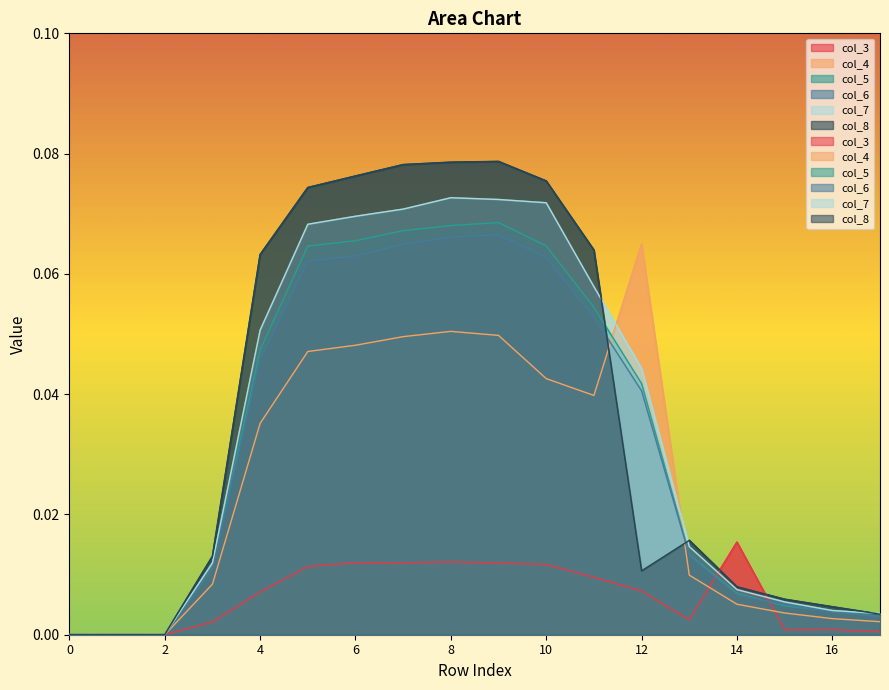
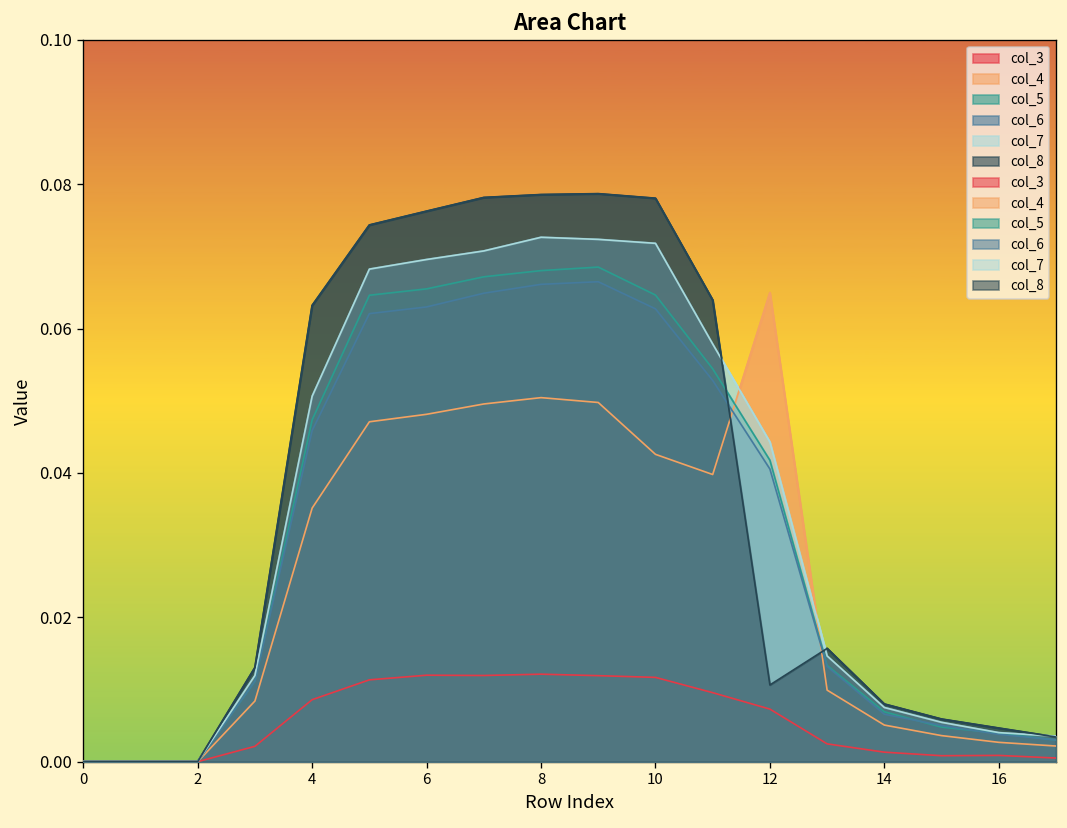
  {
    "col_3": {
-     "4": 0.007,
+     "4": 0.009,
      "6": 0.012,
      "8": 0.012,
      "10": 0.012,
      "12": 0.007,
-     "14": 0.015,
+     "14": 0.001,
      "16": 0.001
    },
    "col_4": {
      "4": 0.035,
      "6": 0.048,
      "8": 0.050,
      "10": 0.043,
      "12": 0.065,
      "14": 0.005,
      "16": 0.003
    },
    "col_7": {
      "4": 0.051,
      "6": 0.070,
      "8": 0.073,
      "10": 0.072,
      "12": 0.044,
      "14": 0.008
    },
    "col_8": {
      "4": 0.063,
      "6": 0.076,
      "8": 0.079,
-     "10": 0.075,
+     "10": 0.078,
      "12": 0.011,
      "14": 0.008,
      "16": 0.005
    }
  }
